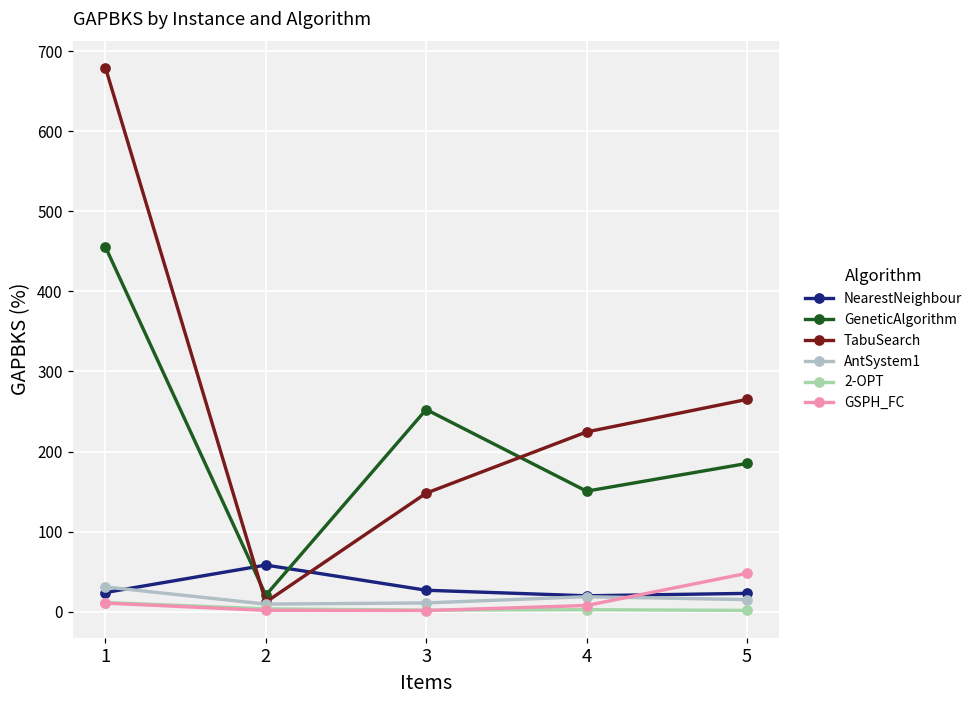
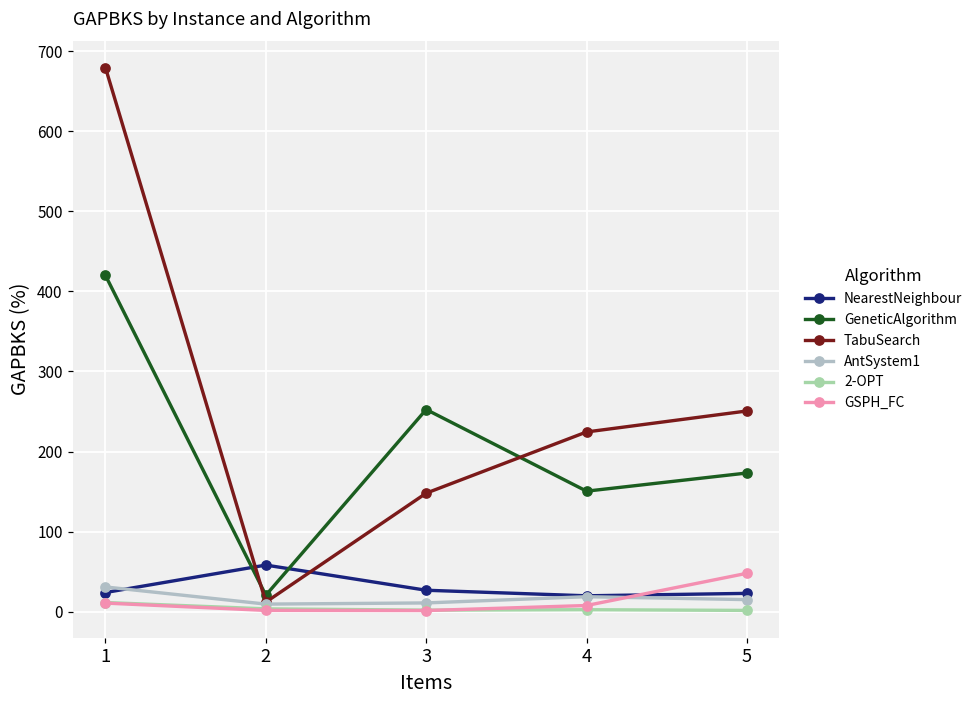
  {
    "NearestNeighbour": {
      "1": 20,
      "2": 60,
      "3": 30,
      "5": 20
    },
    "GeneticAlgorithm": {
-     "1": 460,
+     "1": 420,
      "2": 20,
      "3": 250,
      "4": 150,
-     "5": 190
+     "5": 170
    },
    "TabuSearch": {
      "1": 680,
      "3": 150,
      "4": 220,
-     "5": 270
+     "5": 250
    },
    "GSPH_FC": {
      "4": 10,
      "5": 50
    }
  }
